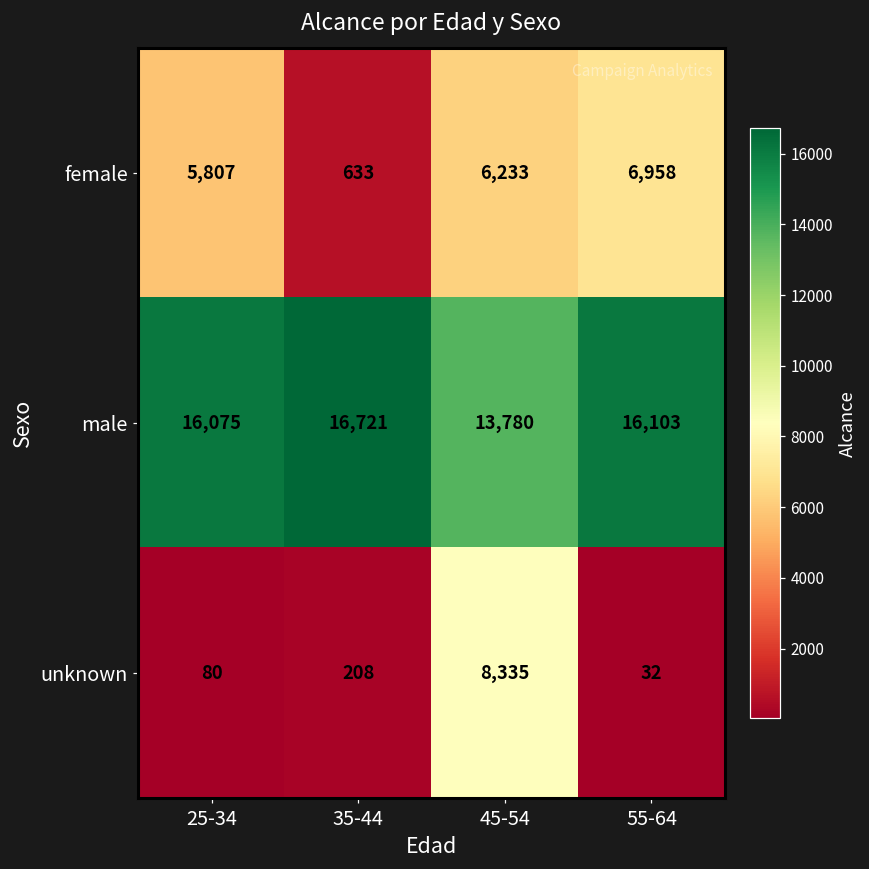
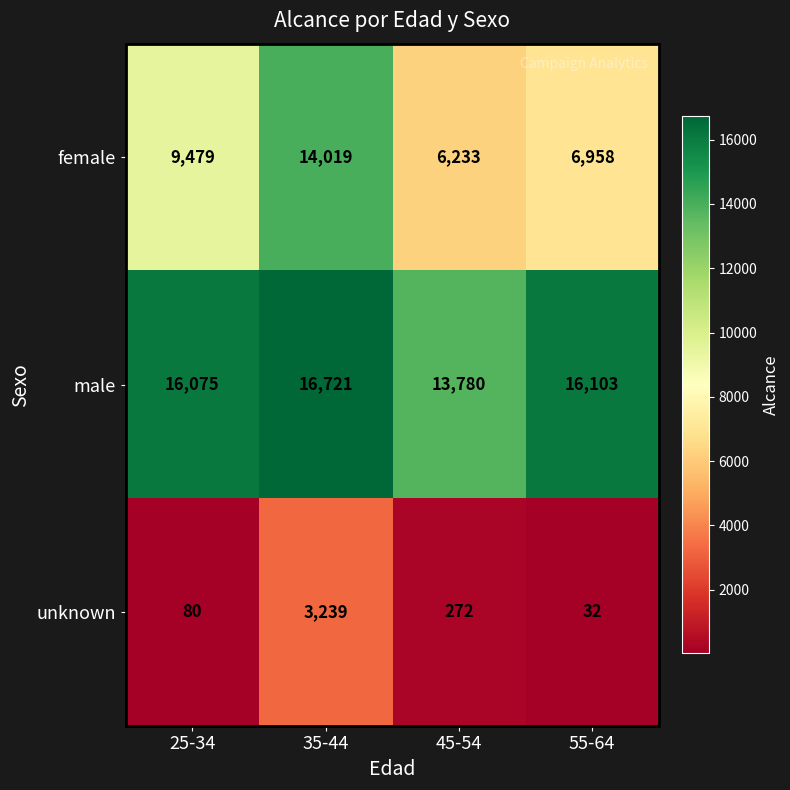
  {
    "female": {
-     "25-34": "5,807",
-     "35-44": "633",
+     "25-34": "9,479",
+     "35-44": "14,019",
      "45-54": "6,233"
    },
    "male": {
      "25-34": "16,075",
      "35-44": "16,721",
      "45-54": "13,780",
      "55-64": "16,103"
    },
    "unknown": {
      "25-34": "80",
-     "35-44": "208",
-     "45-54": "8,335",
+     "35-44": "3,239",
+     "45-54": "272",
      "55-64": "32"
    }
  }
